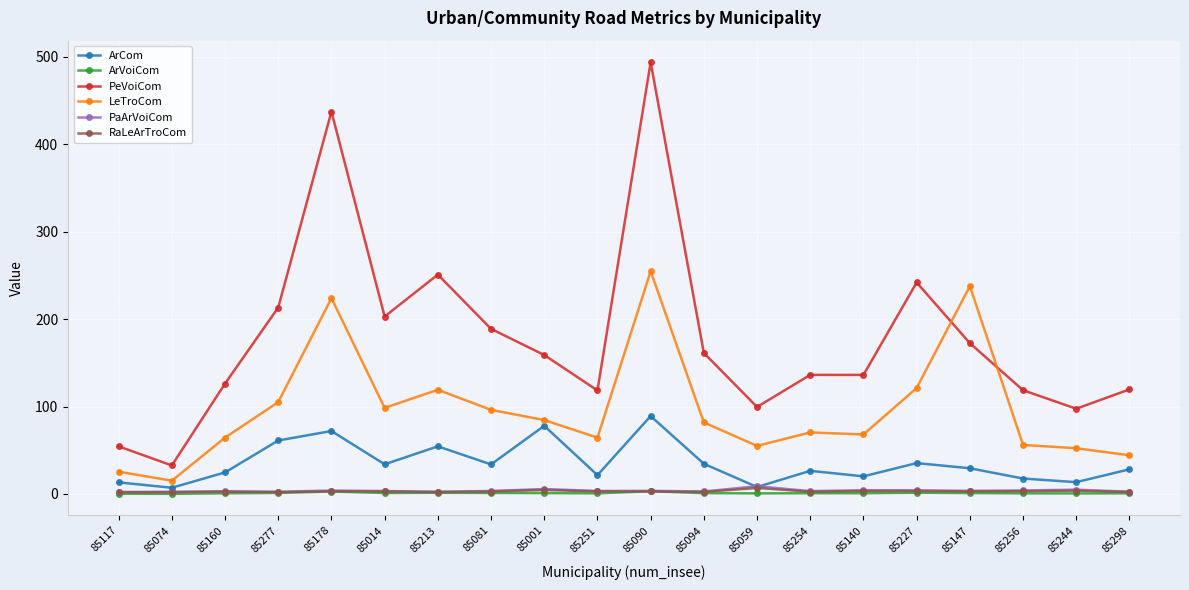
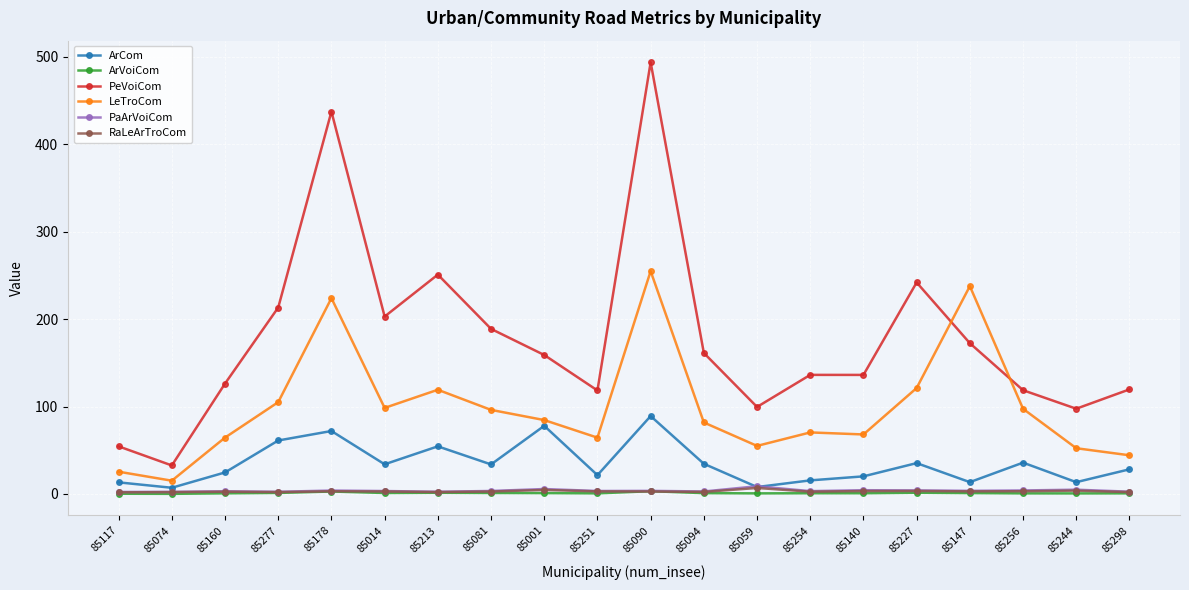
  {
    "ArCom": {
      "85117": 10,
      "85074": 10,
      "85160": 20,
      "85277": 60,
      "85178": 70,
      "85014": 30,
      "85213": 50,
      "85081": 30,
      "85001": 80,
      "85251": 20,
      "85090": 90,
      "85094": 30,
-     "85254": 30,
+     "85254": 20,
      "85140": 20,
      "85227": 40,
-     "85147": 30,
-     "85256": 20,
+     "85147": 10,
+     "85256": 40,
      "85244": 10,
      "85298": 30
    },
    "ArVoiCom": {
      "85001": 0,
      "85059": 0,
      "85244": 0
    },
    "PeVoiCom": {
      "85117": 50,
      "85074": 30,
      "85160": 130,
      "85277": 210,
      "85178": 440,
      "85014": 200,
      "85213": 250,
      "85081": 190,
      "85001": 160,
      "85251": 120,
      "85090": 490,
      "85094": 160,
      "85059": 100,
      "85254": 140,
      "85140": 140,
      "85227": 240,
      "85147": 170,
      "85256": 120,
      "85244": 100,
      "85298": 120
    },
    "LeTroCom": {
      "85117": 30,
      "85074": 20,
      "85160": 60,
      "85277": 110,
      "85178": 220,
      "85014": 100,
      "85213": 120,
      "85081": 100,
      "85001": 80,
      "85251": 60,
      "85090": 250,
      "85094": 80,
      "85059": 50,
      "85254": 70,
      "85140": 70,
      "85227": 120,
      "85147": 240,
-     "85256": 60,
+     "85256": 100,
      "85244": 50,
      "85298": 40
    }
  }
